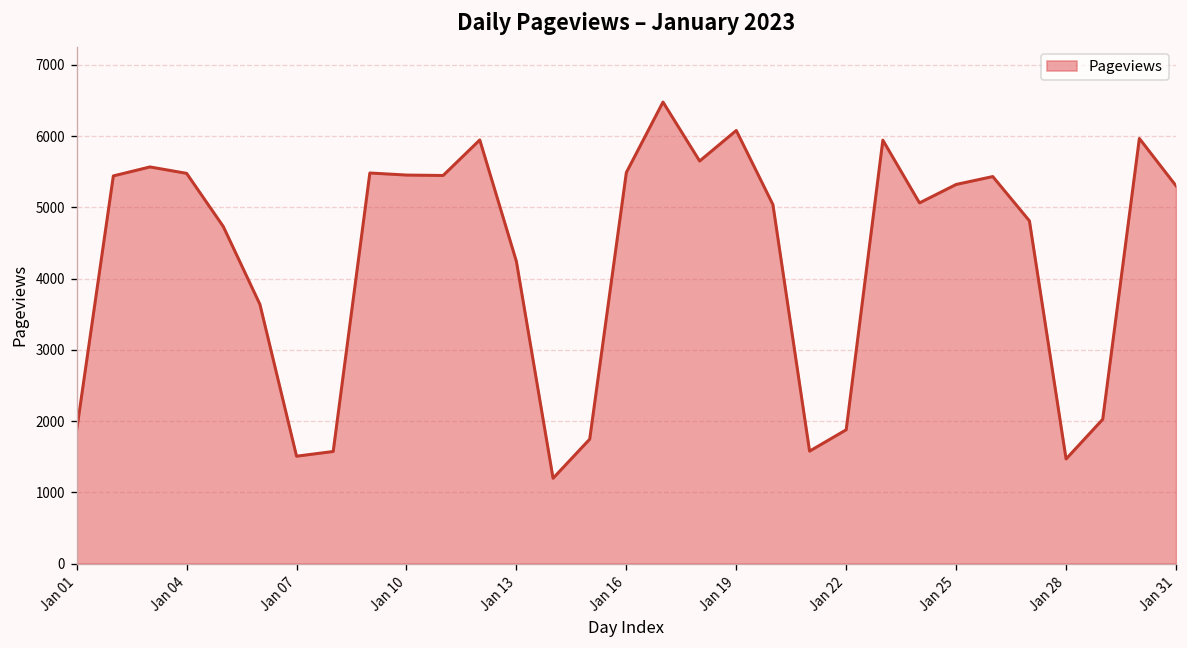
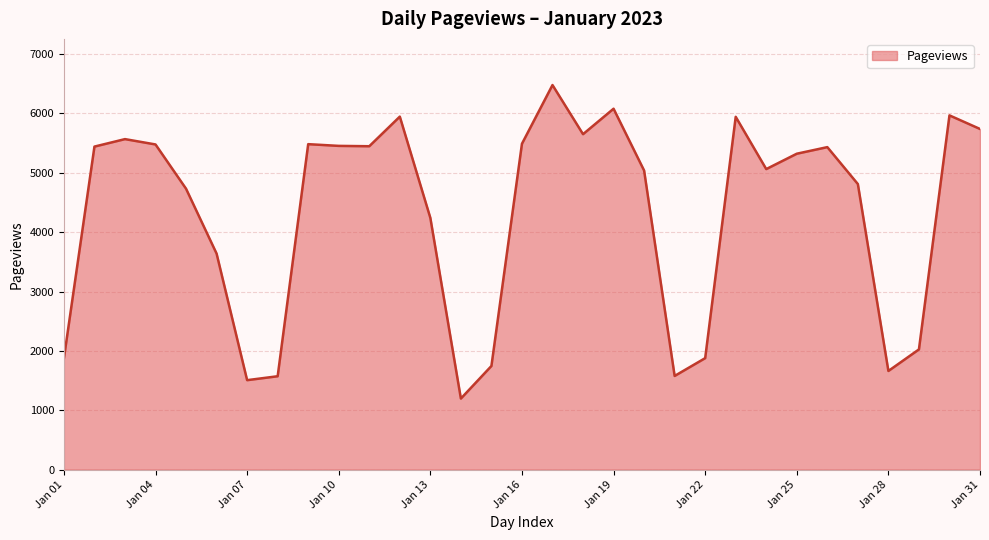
  {
    "Jan 01": 1900,
    "Jan 04": 5500,
    "Jan 07": 1500,
    "Jan 10": 5500,
    "Jan 13": 4200,
    "Jan 16": 5500,
    "Jan 19": 6100,
    "Jan 22": 1900,
    "Jan 25": 5300,
-   "Jan 28": 1500,
-   "Jan 31": 5300
+   "Jan 28": 1700,
+   "Jan 31": 5700
  }
